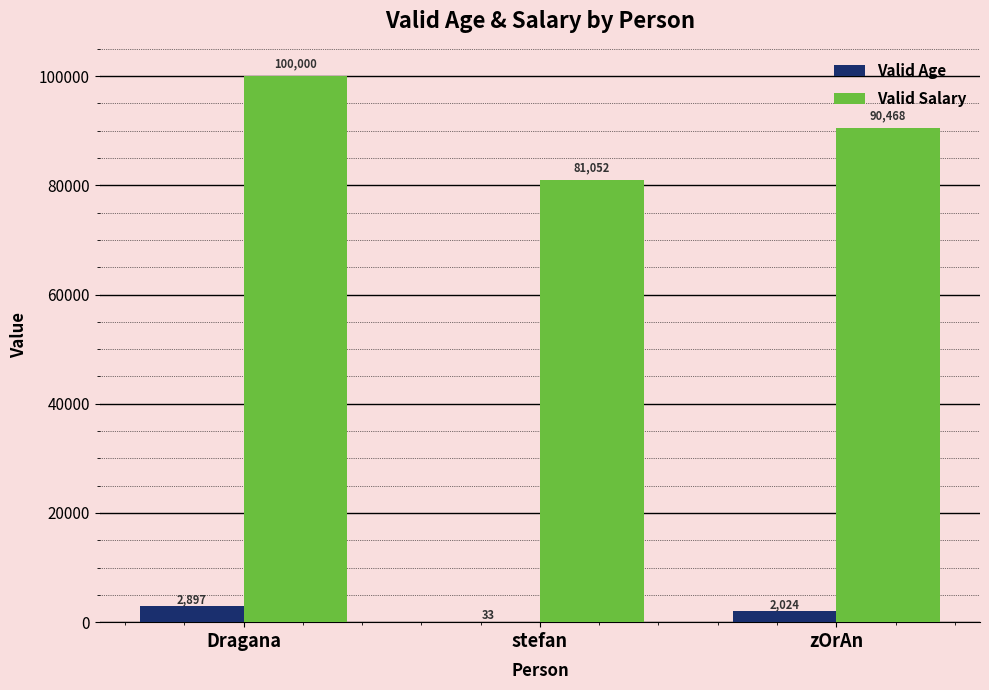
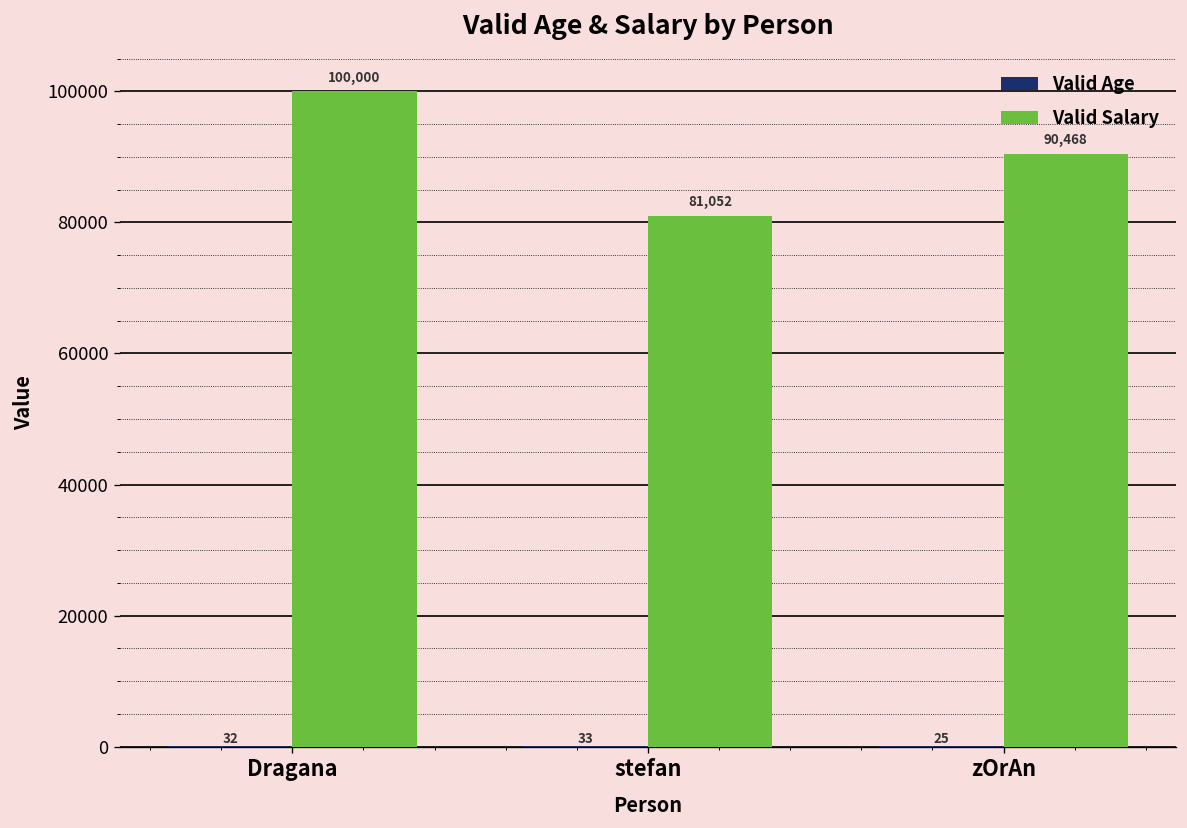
  {
    "Valid Age": {
-     "Dragana": "2,897",
+     "Dragana": "32",
      "stefan": "33",
-     "zOrAn": "2,024"
+     "zOrAn": "25"
    },
    "Valid Salary": {
      "Dragana": "100,000",
      "stefan": "81,052",
      "zOrAn": "90,468"
    }
  }
